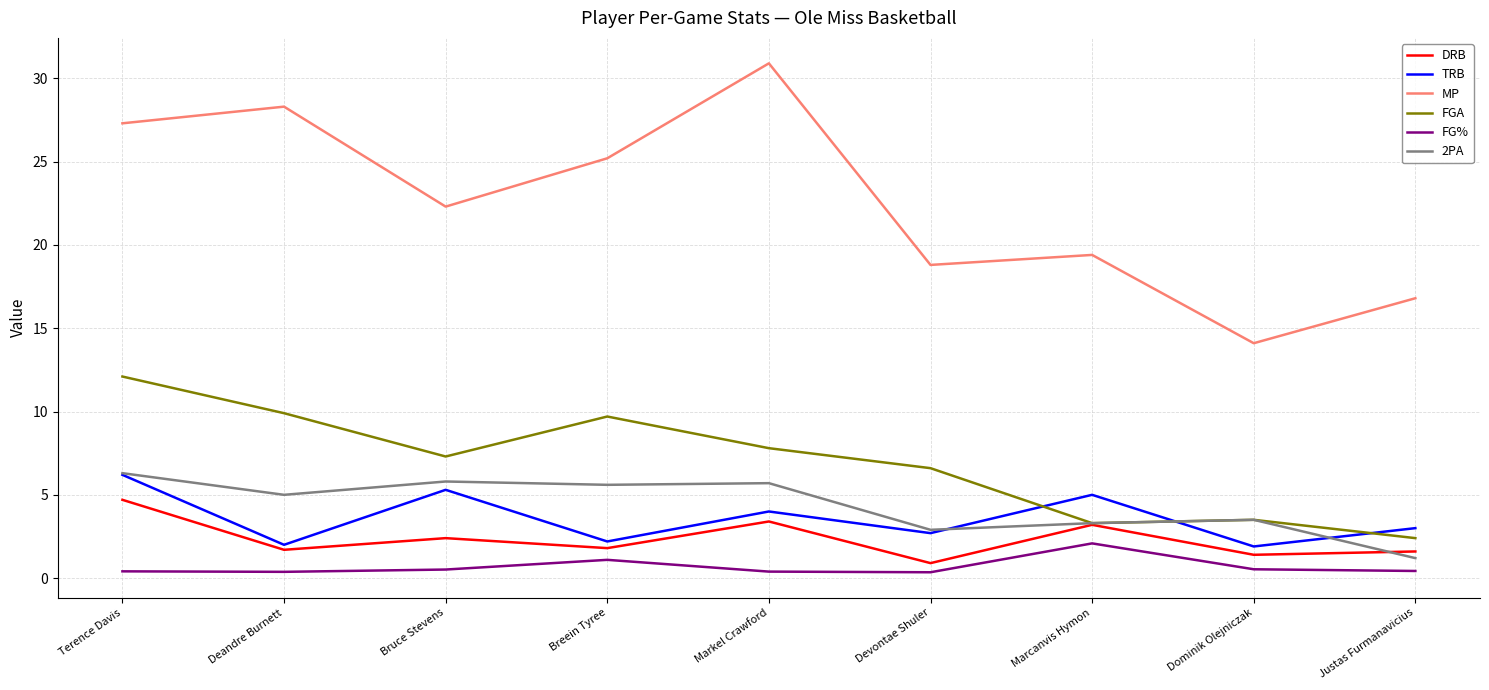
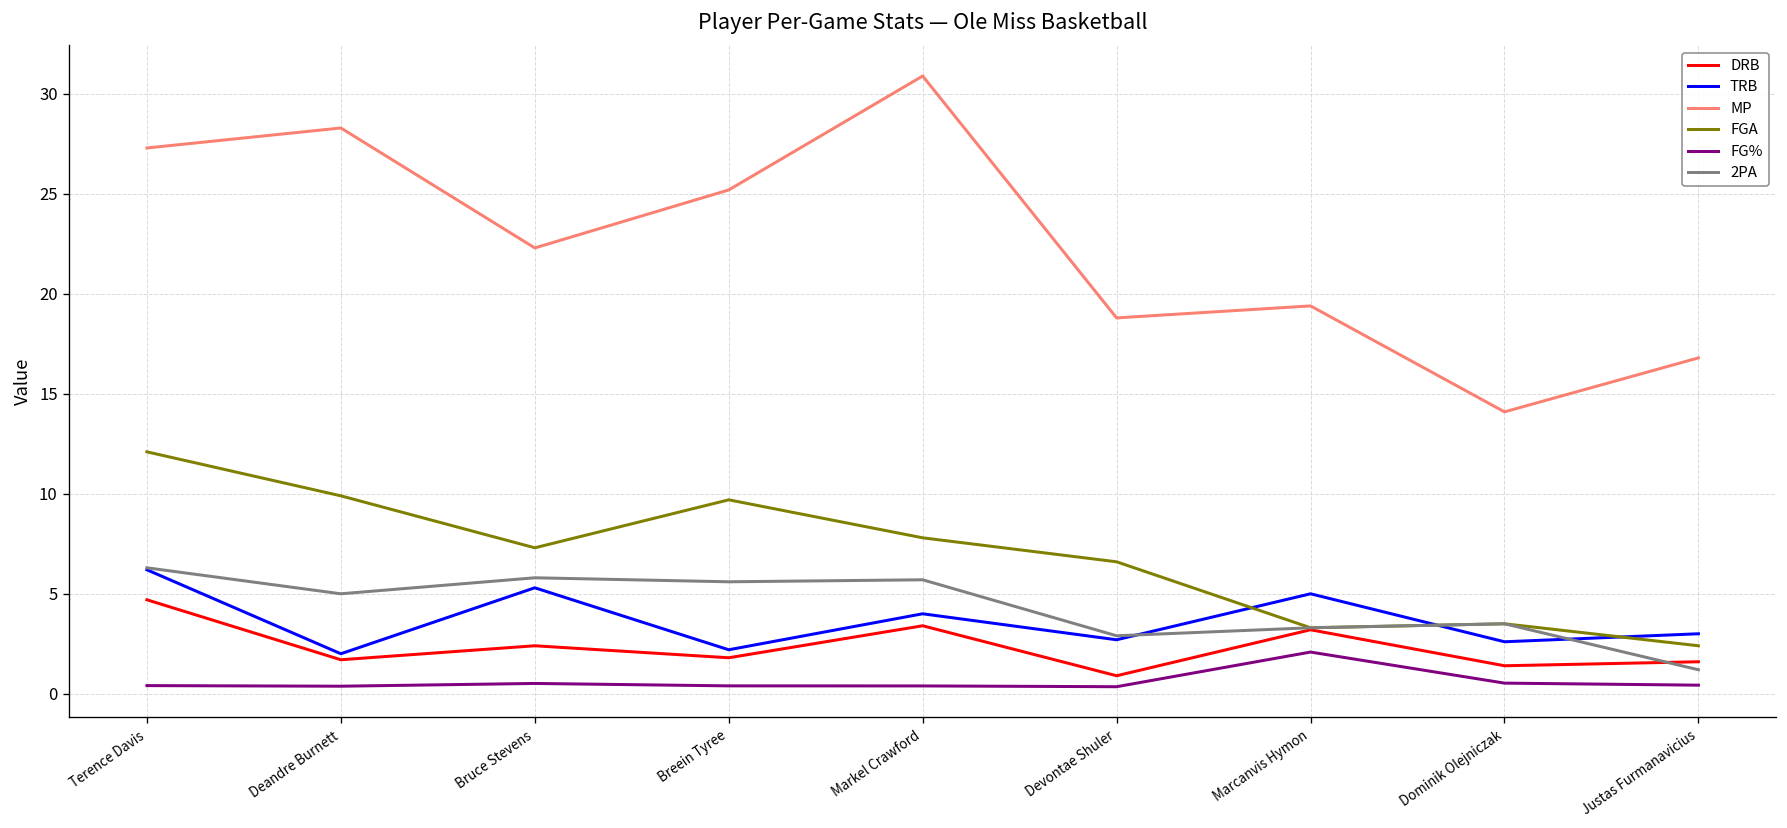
  {
    "DRB": {
      "Terence Davis": 4.7,
      "Deandre Burnett": 1.7,
      "Bruce Stevens": 2.4,
      "Breein Tyree": 1.8,
      "Markel Crawford": 3.4,
      "Devontae Shuler": 0.9,
      "Dominik Olejniczak": 1.4,
      "Justas Furmanavicius": 1.6
    },
    "TRB": {
      "Deandre Burnett": 2.0,
      "Bruce Stevens": 5.3,
      "Breein Tyree": 2.2,
      "Markel Crawford": 4.0,
      "Devontae Shuler": 2.7,
      "Marcanvis Hymon": 5.0,
-     "Dominik Olejniczak": 1.9,
+     "Dominik Olejniczak": 2.6,
      "Justas Furmanavicius": 3.0
    },
    "MP": {
      "Terence Davis": 27.3,
      "Deandre Burnett": 28.3,
      "Bruce Stevens": 22.3,
      "Breein Tyree": 25.2,
      "Markel Crawford": 30.9,
      "Devontae Shuler": 18.8,
      "Marcanvis Hymon": 19.4,
      "Dominik Olejniczak": 14.1,
      "Justas Furmanavicius": 16.8
    },
    "FGA": {
      "Terence Davis": 12.1,
      "Deandre Burnett": 9.9,
      "Bruce Stevens": 7.3,
      "Breein Tyree": 9.7,
      "Markel Crawford": 7.8,
      "Devontae Shuler": 6.6,
      "Justas Furmanavicius": 2.4
    },
    "FG%": {
      "Terence Davis": 0.4,
      "Deandre Burnett": 0.4,
      "Bruce Stevens": 0.5,
-     "Breein Tyree": 1.1,
+     "Breein Tyree": 0.4,
      "Markel Crawford": 0.4,
      "Devontae Shuler": 0.4,
      "Marcanvis Hymon": 2.1,
      "Dominik Olejniczak": 0.5,
      "Justas Furmanavicius": 0.4
    },
    "2PA": {
      "Deandre Burnett": 5.0,
      "Bruce Stevens": 5.8,
      "Breein Tyree": 5.6,
      "Markel Crawford": 5.7,
      "Devontae Shuler": 2.9,
      "Justas Furmanavicius": 1.2
    }
  }
